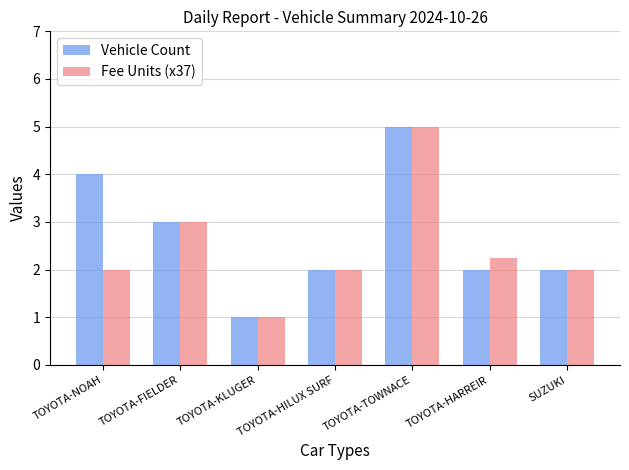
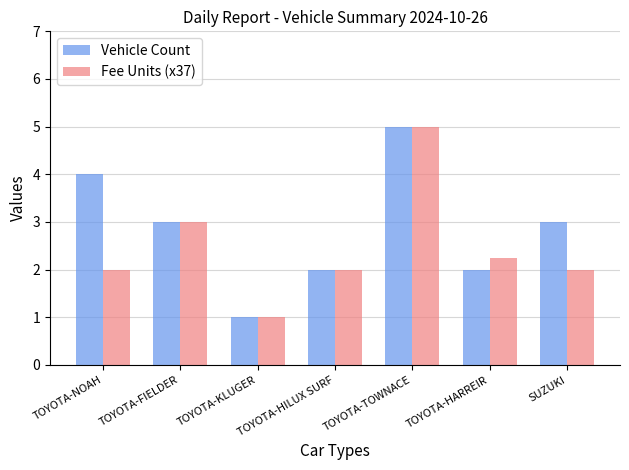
  {
    "Vehicle Count": {
      "TOYOTA-NOAH": 4,
      "TOYOTA-FIELDER": 3,
      "TOYOTA-KLUGER": 1,
      "TOYOTA-HILUX SURF": 2,
      "TOYOTA-TOWNACE": 5,
      "TOYOTA-HARREIR": 2,
-     "SUZUKI": 2
+     "SUZUKI": 3
    },
    "Fee Units (x37)": {
      "TOYOTA-NOAH": 2,
      "TOYOTA-FIELDER": 3,
      "TOYOTA-KLUGER": 1,
      "TOYOTA-HILUX SURF": 2,
      "TOYOTA-TOWNACE": 5,
      "TOYOTA-HARREIR": 2.2,
      "SUZUKI": 2
    }
  }
